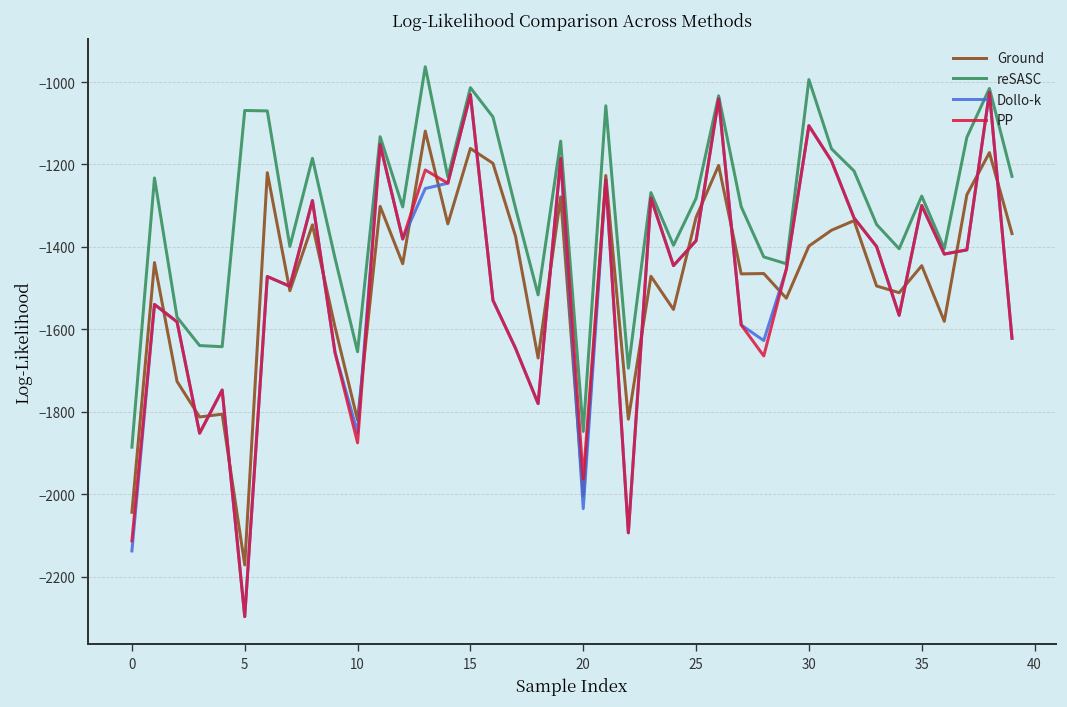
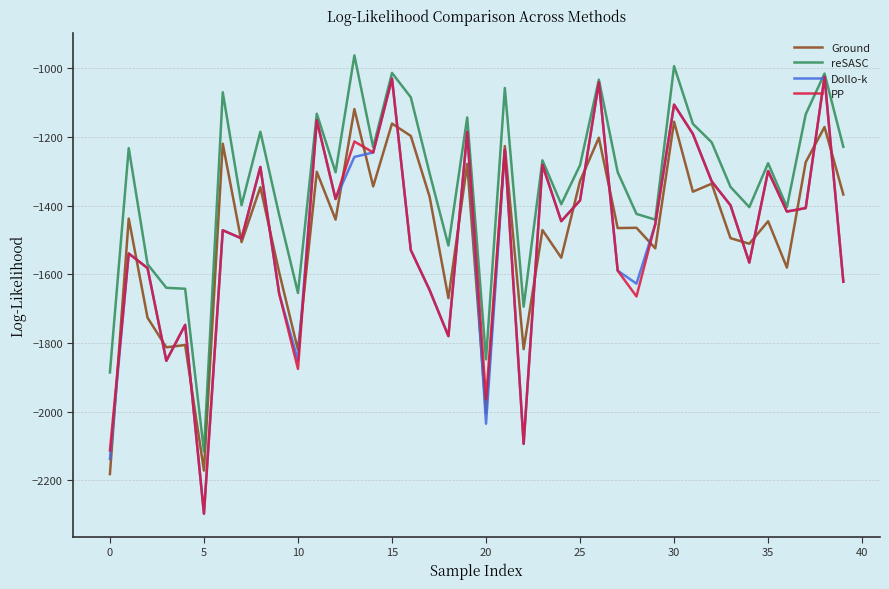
  {
    "Ground": {
-     "0": -2040,
+     "0": -2180,
      "5": -2170,
      "10": -1820,
      "15": -1160,
      "20": -2000,
      "25": -1330,
-     "30": -1400,
+     "30": -1160,
      "35": -1450
    },
    "reSASC": {
      "0": -1890,
-     "5": -1070,
+     "5": -2120,
      "10": -1650,
      "15": -1010,
      "20": -1850,
      "25": -1280,
      "30": -990,
      "35": -1280
    },
    "Dollo-k": {
      "0": -2140,
      "10": -1850,
      "20": -2030
    },
    "PP": {
      "0": -2110,
      "10": -1880,
      "20": -1960
    }
  }
